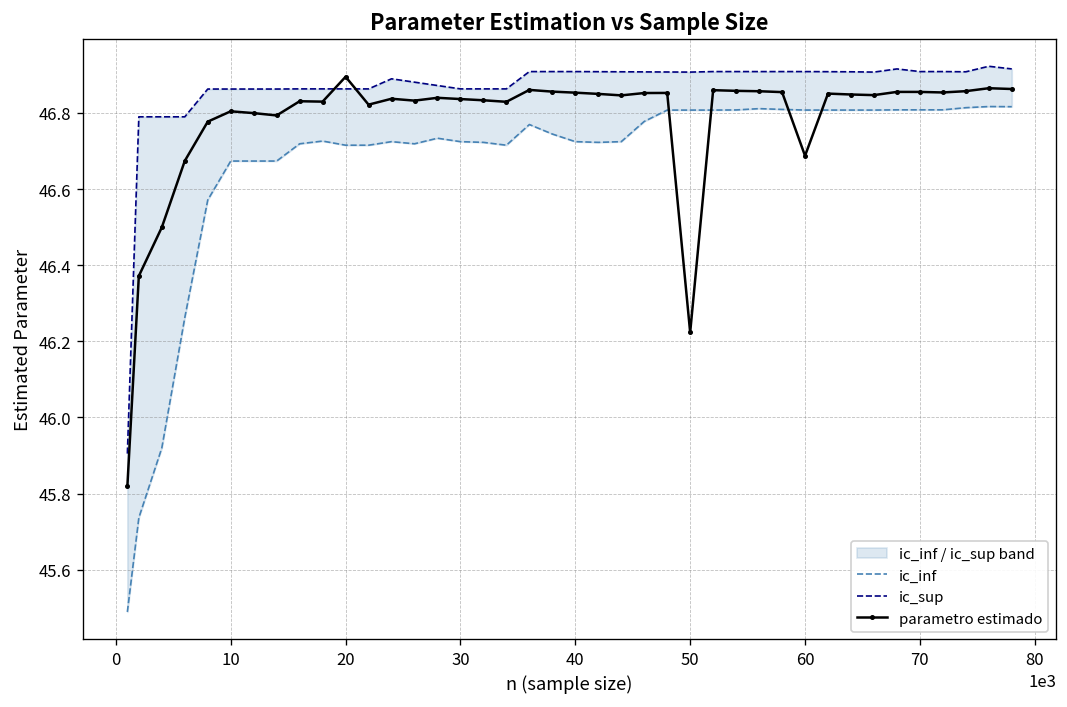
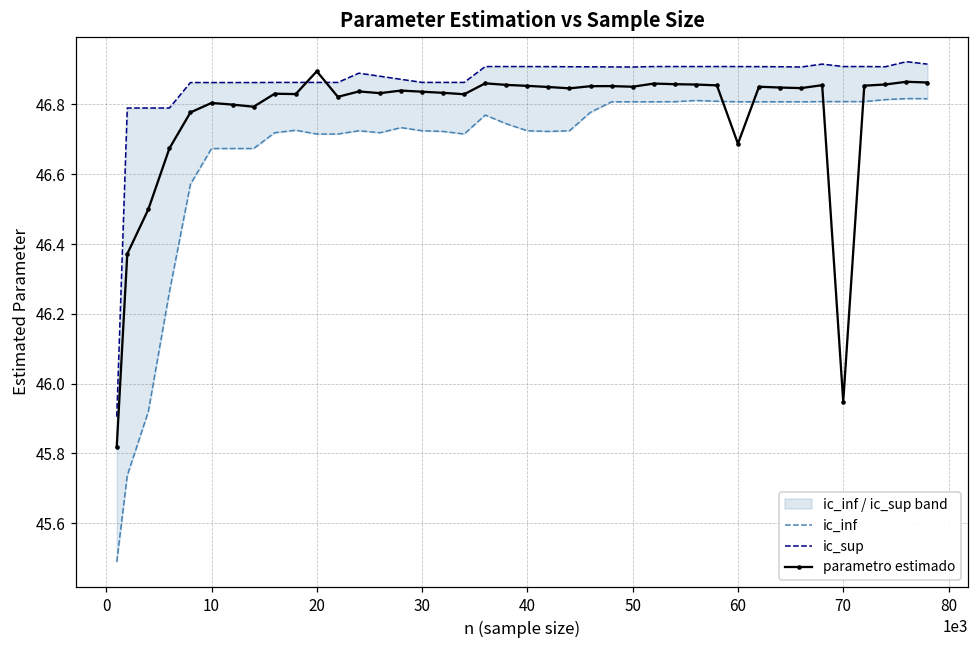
  {
    "parametro estimado": {
      "10": 46.80,
      "20": 46.90,
      "30": 46.84,
      "40": 46.85,
-     "50": 46.22,
+     "50": 46.85,
      "60": 46.69,
-     "70": 46.86
+     "70": 45.95
    }
  }
